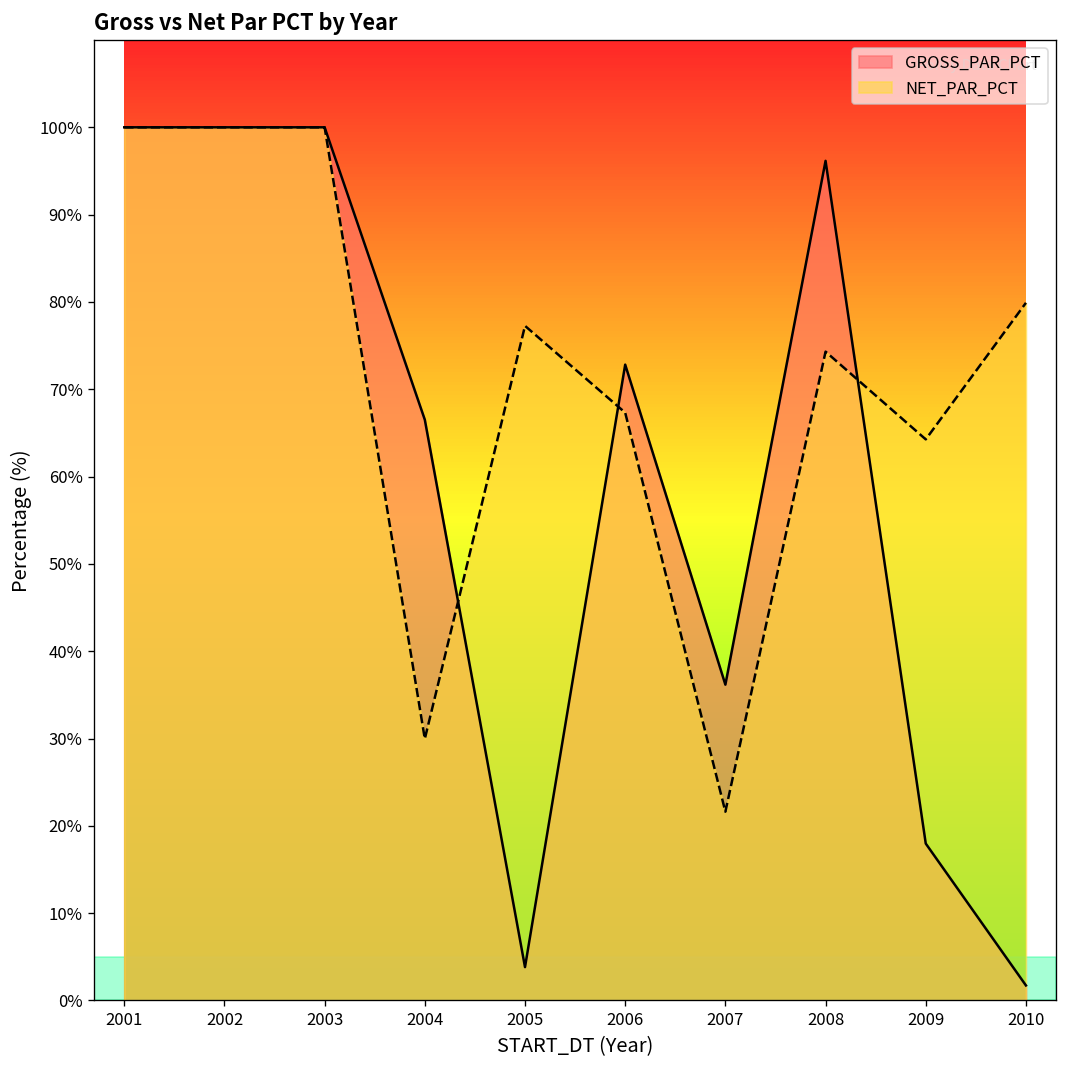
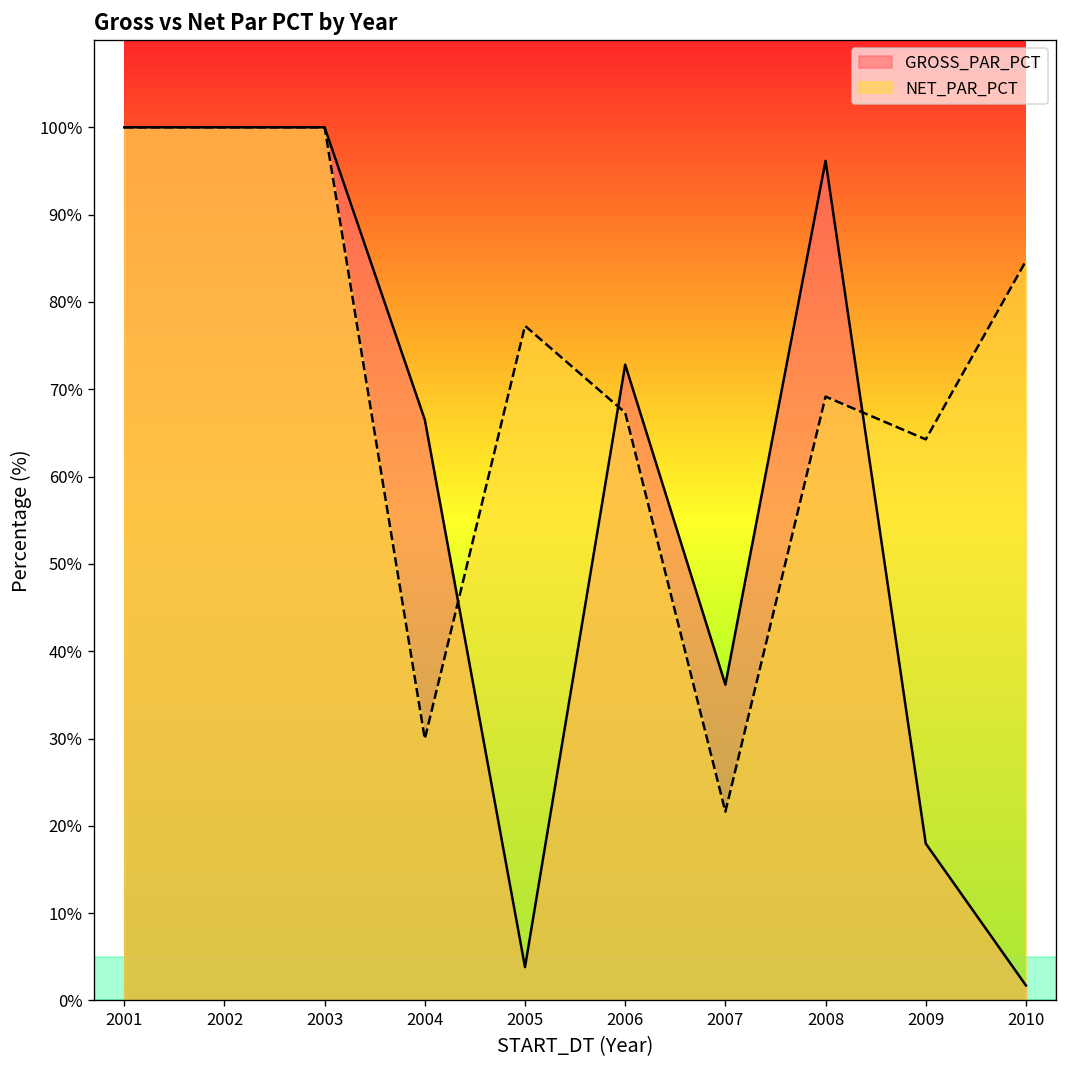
  {
    "GROSS_PAR_PCT": {
      "2004": "67%",
      "2005": "4%",
      "2006": "73%",
      "2007": "36%",
      "2008": "96%",
      "2009": "18%",
      "2010": "2%"
    },
    "NET_PAR_PCT": {
      "2004": "30%",
      "2005": "77%",
      "2006": "67%",
      "2007": "22%",
-     "2008": "74%",
+     "2008": "69%",
      "2009": "64%",
-     "2010": "80%"
+     "2010": "85%"
    }
  }
